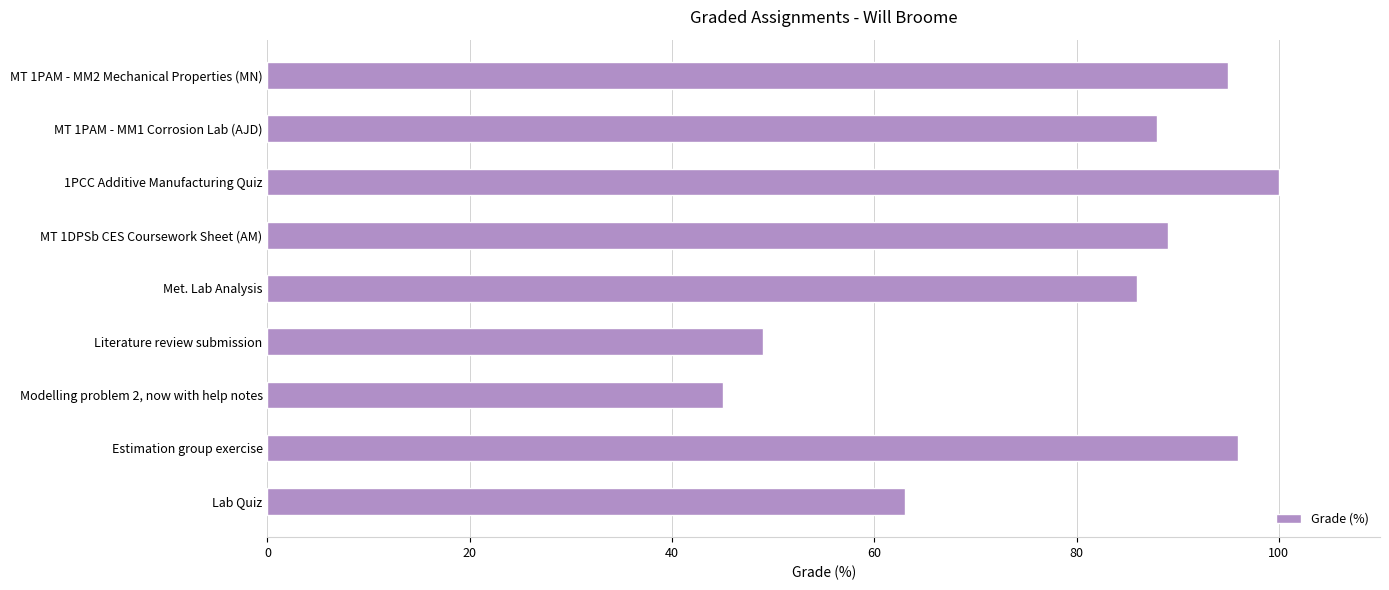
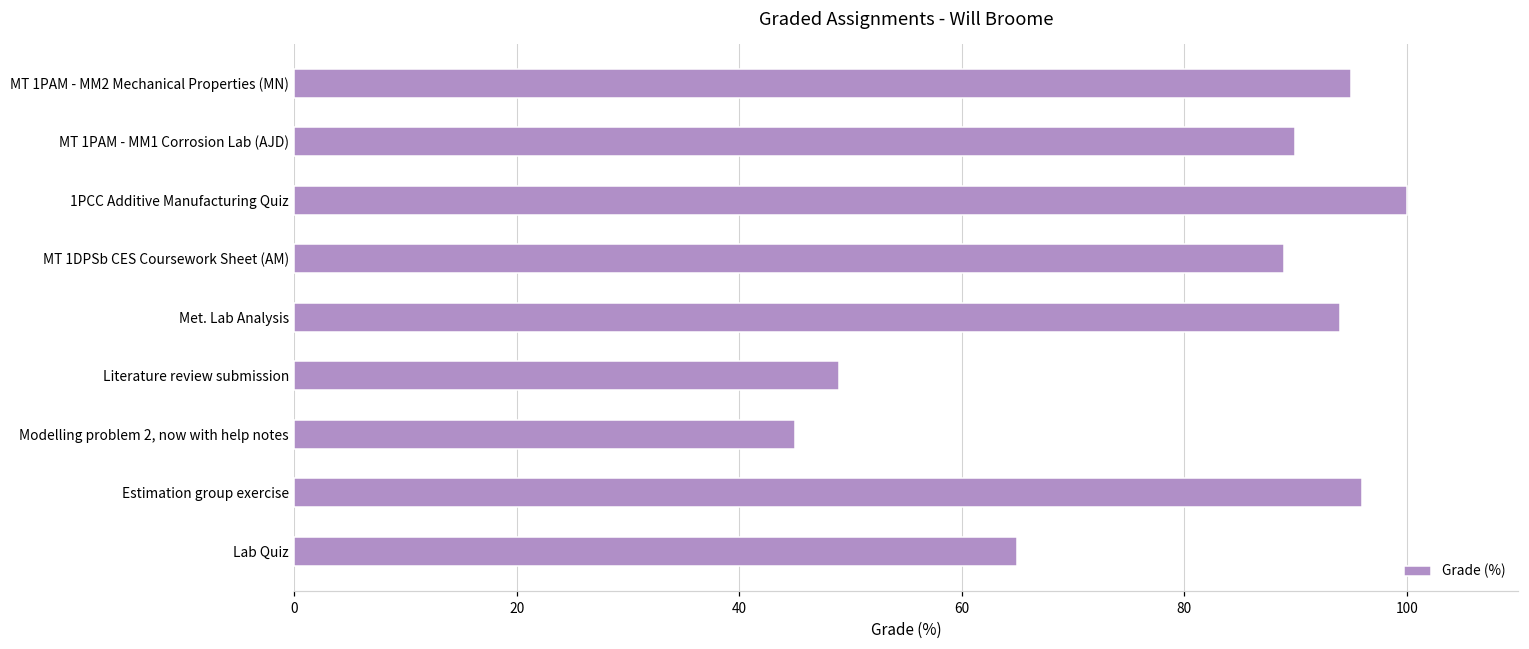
  {
    "MT 1PAM - MM2 Mechanical Properties (MN)": 95,
-   "MT 1PAM - MM1 Corrosion Lab (AJD)": 88,
+   "MT 1PAM - MM1 Corrosion Lab (AJD)": 90,
    "1PCC Additive Manufacturing Quiz": 100,
    "MT 1DPSb CES Coursework Sheet (AM)": 89,
-   "Met. Lab Analysis": 86,
+   "Met. Lab Analysis": 94,
    "Literature review submission": 49,
    "Modelling problem 2, now with help notes": 45,
    "Estimation group exercise": 96,
-   "Lab Quiz": 63
+   "Lab Quiz": 65
  }
